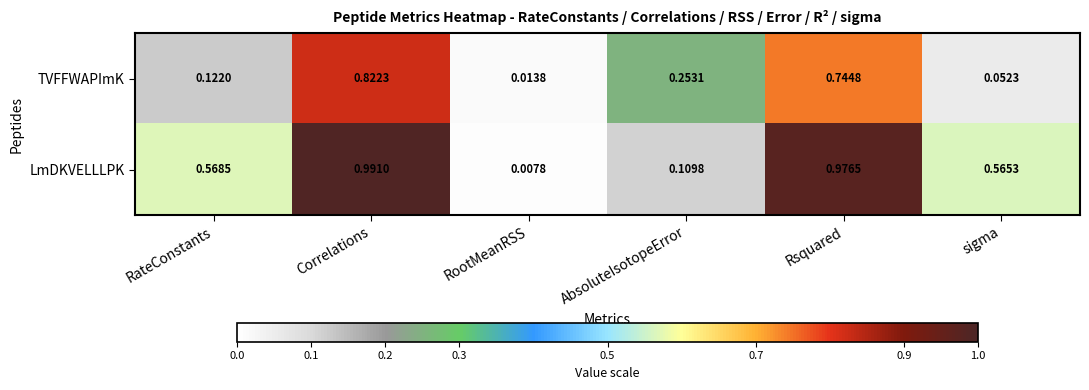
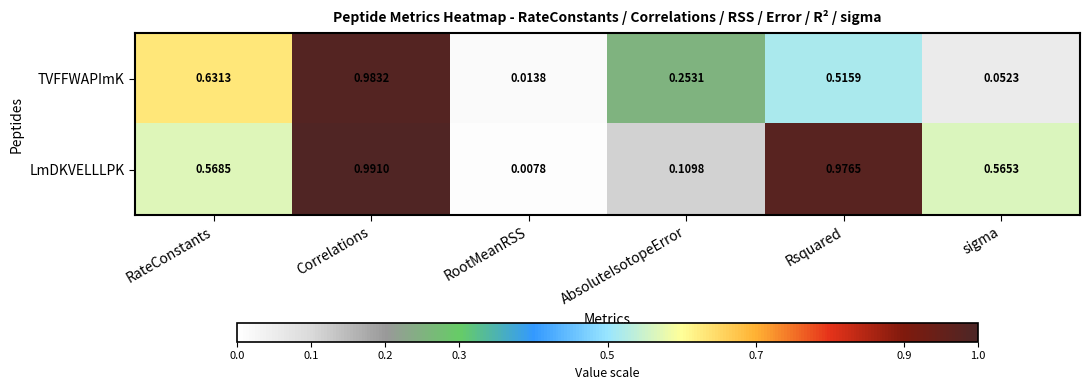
  {
    "TVFFWAPImK": {
-     "RateConstants": 0.1220,
-     "Correlations": 0.8223,
+     "RateConstants": 0.6313,
+     "Correlations": 0.9832,
      "RootMeanRSS": 0.0138,
      "AbsoluteIsotopeError": 0.2531,
-     "Rsquared": 0.7448,
+     "Rsquared": 0.5159,
      "sigma": 0.0523
    },
    "LmDKVELLLPK": {
      "RateConstants": 0.5685,
      "Correlations": 0.9910,
      "RootMeanRSS": 0.0078,
      "AbsoluteIsotopeError": 0.1098,
      "Rsquared": 0.9765,
      "sigma": 0.5653
    }
  }
